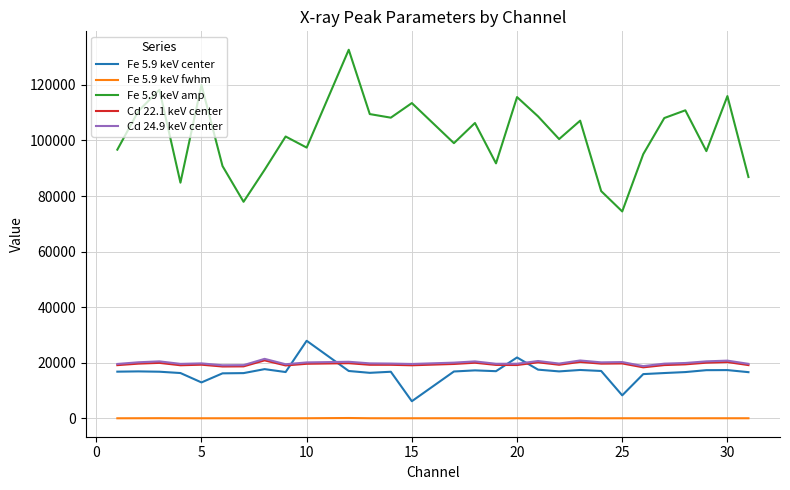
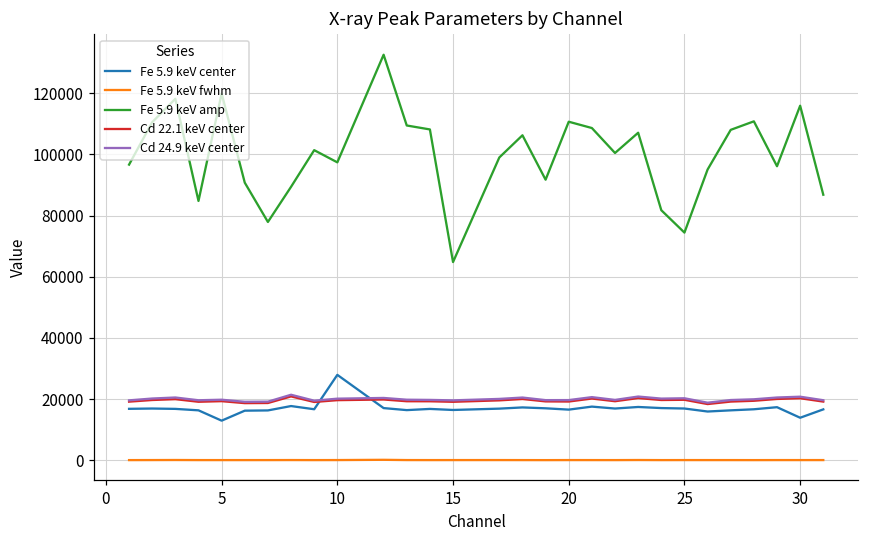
  {
    "Fe 5.9 keV center": {
      "5": 13000,
      "10": 28000,
-     "15": 6000,
-     "20": 22000,
-     "25": 8000,
-     "30": 17000
+     "15": 16000,
+     "20": 17000,
+     "25": 17000,
+     "30": 14000
    },
    "Fe 5.9 keV fwhm": {
      "5": 0,
      "10": 0,
      "15": 0,
      "20": 0,
      "25": 0,
      "30": 0
    },
    "Fe 5.9 keV amp": {
      "10": 97000,
-     "15": 113000,
-     "20": 116000,
+     "15": 65000,
+     "20": 111000,
      "25": 74000,
      "30": 116000
    }
  }
